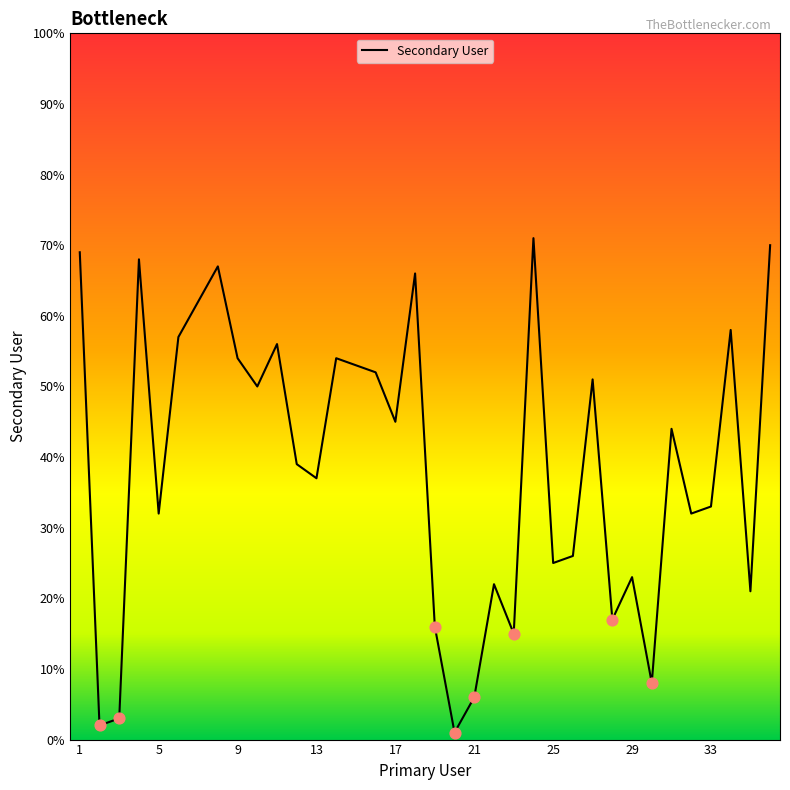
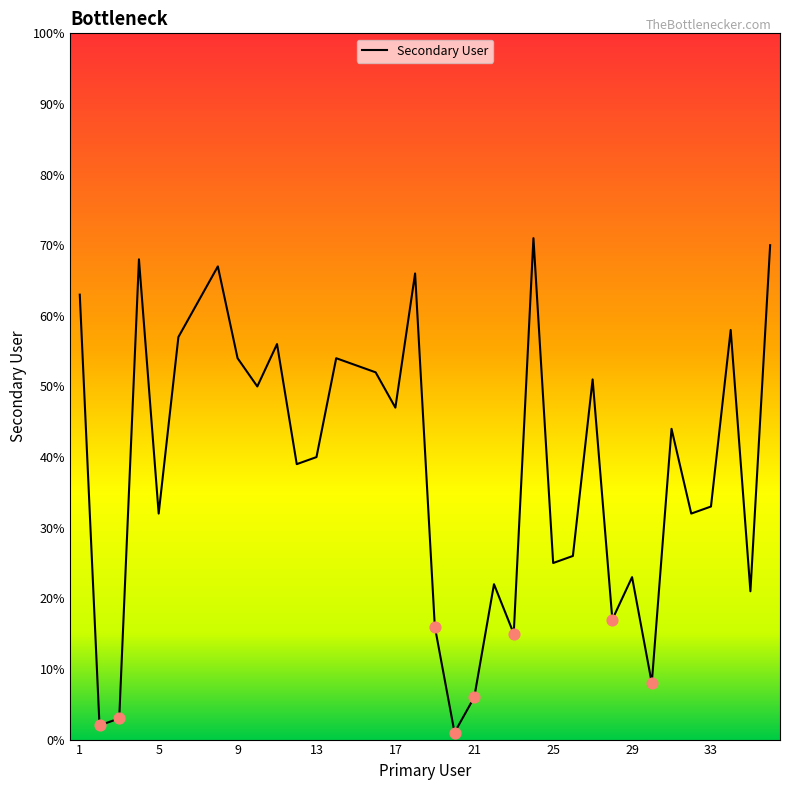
  {
    "Secondary User": {
-     "1": "69%",
+     "1": "63%",
      "5": "32%",
      "9": "54%",
-     "13": "37%",
-     "17": "45%",
+     "13": "40%",
+     "17": "47%",
      "25": "25%",
      "29": "23%",
      "33": "33%"
    }
  }
